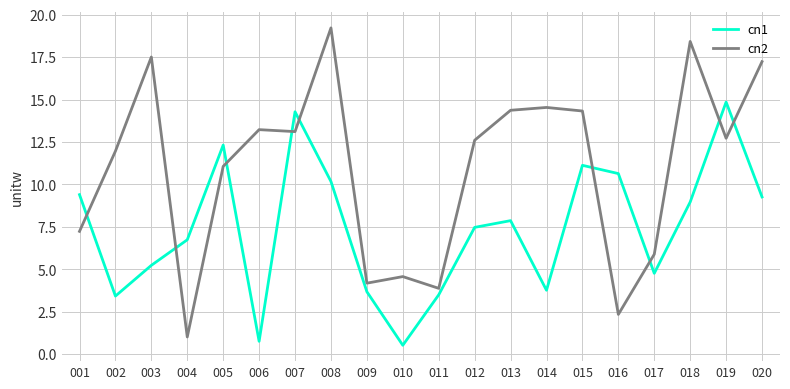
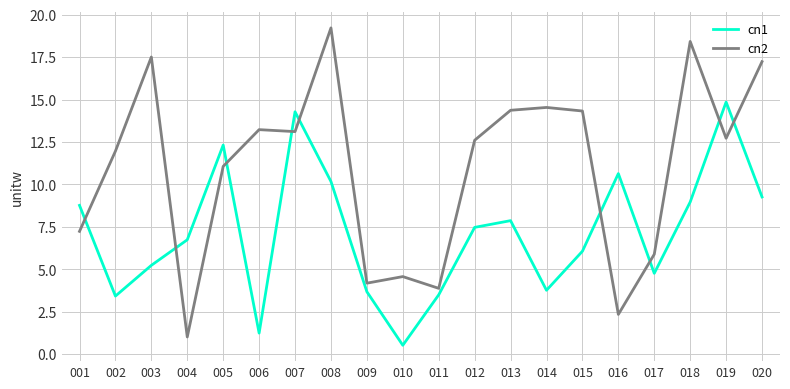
  {
    "cn1": {
-     "001": 9.4,
+     "001": 8.8,
      "002": 3.4,
      "003": 5.2,
      "004": 6.7,
      "005": 12.3,
-     "006": 0.8,
+     "006": 1.2,
      "007": 14.3,
      "008": 10.2,
      "009": 3.7,
      "010": 0.5,
      "011": 3.5,
      "012": 7.5,
      "013": 7.9,
      "014": 3.8,
-     "015": 11.1,
+     "015": 6.1,
      "016": 10.6,
      "017": 4.8,
      "018": 9.0,
      "019": 14.9,
      "020": 9.3
    },
    "cn2": {
      "001": 7.2,
      "002": 12.0,
      "003": 17.5,
      "004": 1.0,
      "005": 11.1,
      "006": 13.2,
      "007": 13.1,
      "008": 19.2,
      "009": 4.2,
      "010": 4.6,
      "011": 3.9,
      "012": 12.6,
      "013": 14.4,
      "014": 14.5,
      "015": 14.3,
      "016": 2.3,
      "017": 5.9,
      "018": 18.4,
      "019": 12.7,
      "020": 17.2
    }
  }
